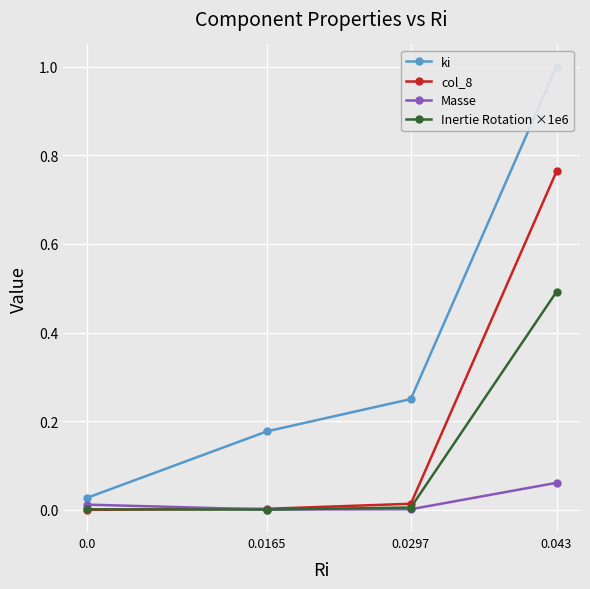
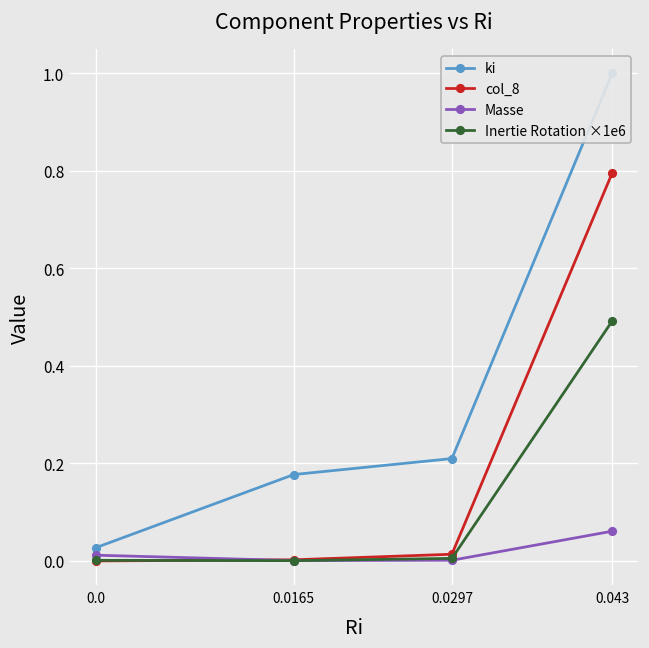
  {
    "ki": {
      "0.0": 0.03,
      "0.0165": 0.18,
-     "0.0297": 0.25
+     "0.0297": 0.21
    },
    "col_8": {
      "0.0297": 0.01,
-     "0.043": 0.76
+     "0.043": 0.80
    },
    "Masse": {
      "0.0": 0.01,
      "0.043": 0.06
    },
    "Inertie Rotation ×1e6": {
      "0.043": 0.49
    }
  }
